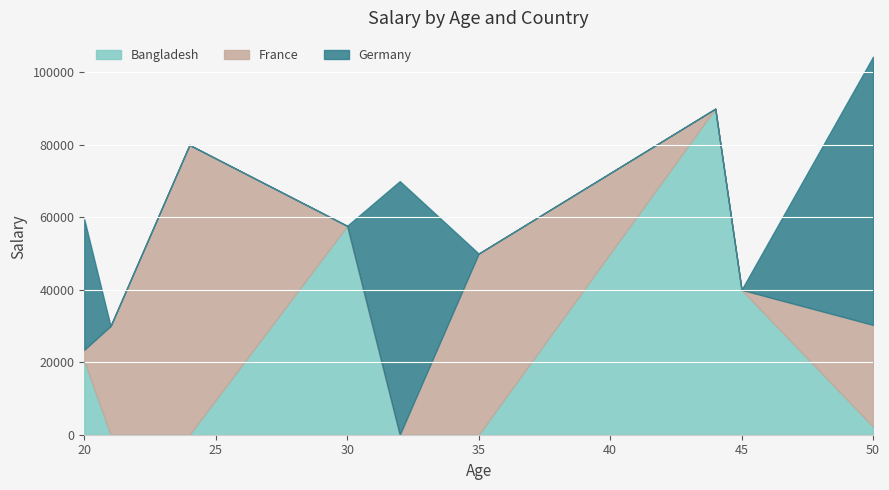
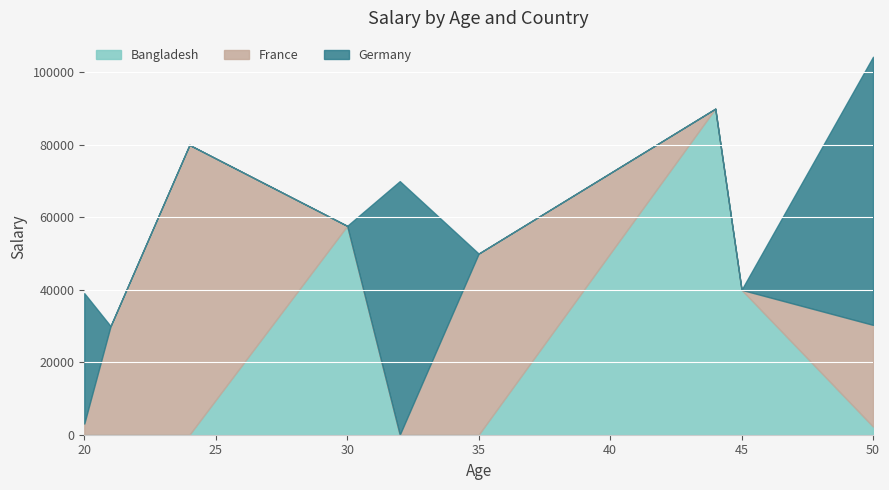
  {
    "Bangladesh": {
-     "20": 20000,
+     "20": 0,
      "35": 0,
      "50": 2000
    },
    "France": {
      "20": 3000,
      "50": 28000
    },
    "Germany": {
      "20": 36000,
      "50": 74000
    }
  }
